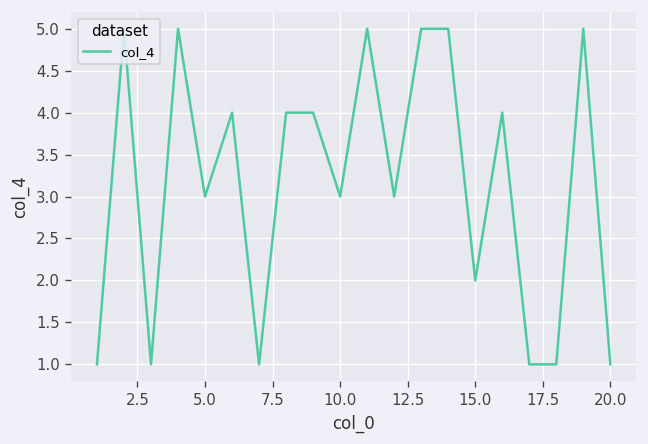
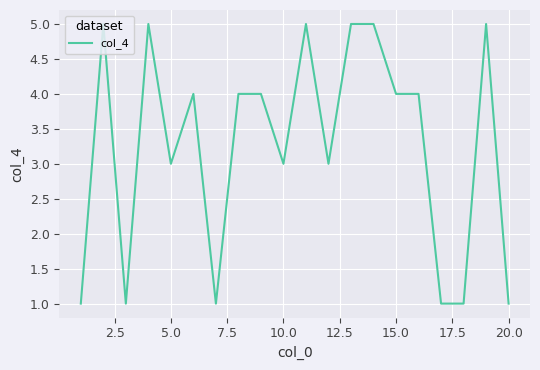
  {
    "5.0": 3,
    "10.0": 3,
-   "15.0": 2,
+   "15.0": 4,
    "20.0": 1
  }
